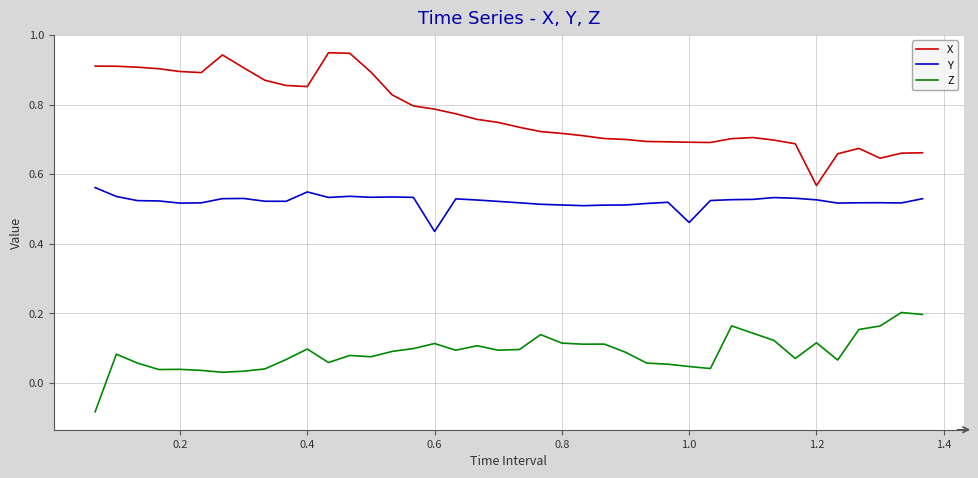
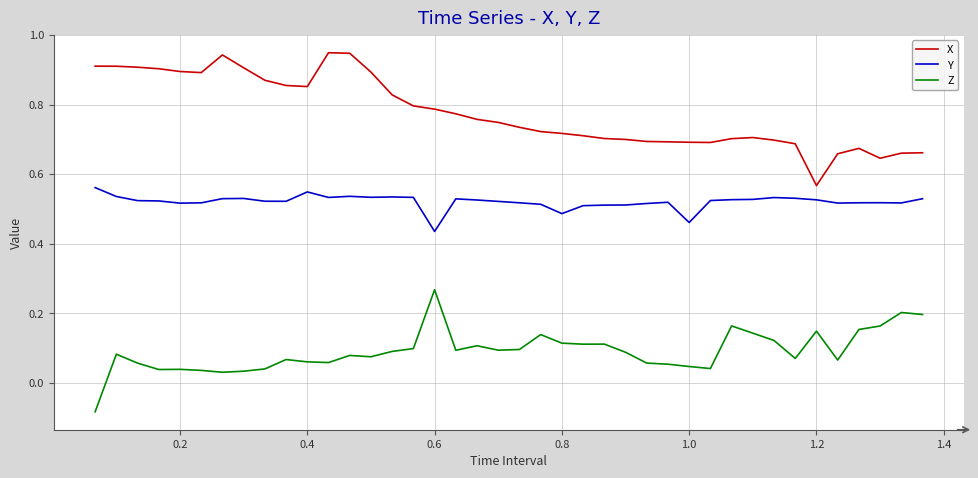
  {
    "X": {
      "0.2": 0.90,
      "0.4": 0.85,
      "0.6": 0.79,
      "0.8": 0.72,
      "1.0": 0.69,
      "1.2": 0.57
    },
    "Y": {
      "0.2": 0.52,
      "0.4": 0.55,
      "0.6": 0.44,
-     "0.8": 0.51,
+     "0.8": 0.49,
      "1.0": 0.46,
      "1.2": 0.53
    },
    "Z": {
      "0.2": 0.04,
-     "0.4": 0.10,
-     "0.6": 0.11,
+     "0.4": 0.06,
+     "0.6": 0.27,
      "0.8": 0.11,
      "1.0": 0.05,
-     "1.2": 0.12
+     "1.2": 0.15
    }
  }
